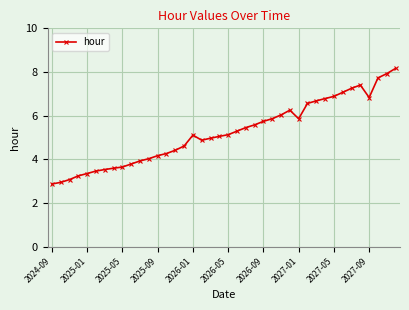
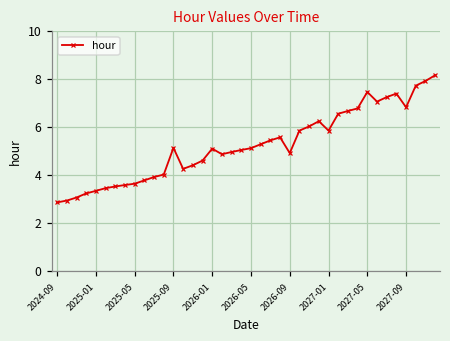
  {
    "2024-09": 2.9,
    "2025-01": 3.4,
    "2025-05": 3.7,
-   "2025-09": 4.2,
+   "2025-09": 5.1,
    "2026-01": 5.1,
    "2026-05": 5.1,
-   "2026-09": 5.7,
+   "2026-09": 4.9,
    "2027-01": 5.9,
-   "2027-05": 6.9,
+   "2027-05": 7.5,
    "2027-09": 6.8
  }
